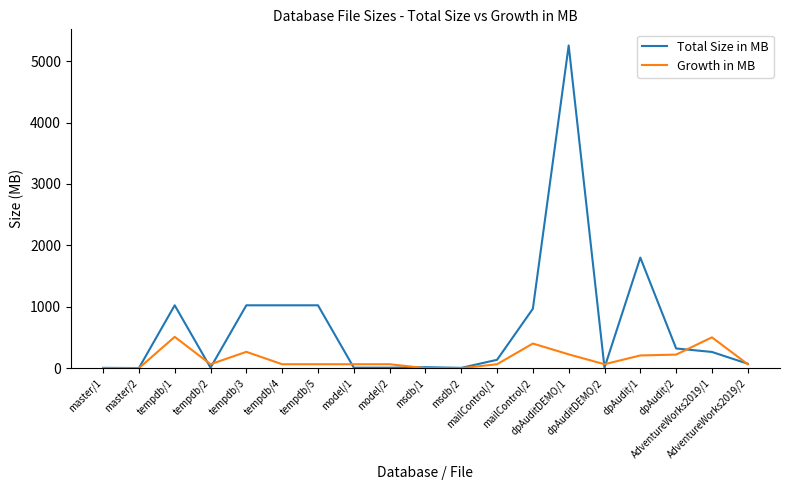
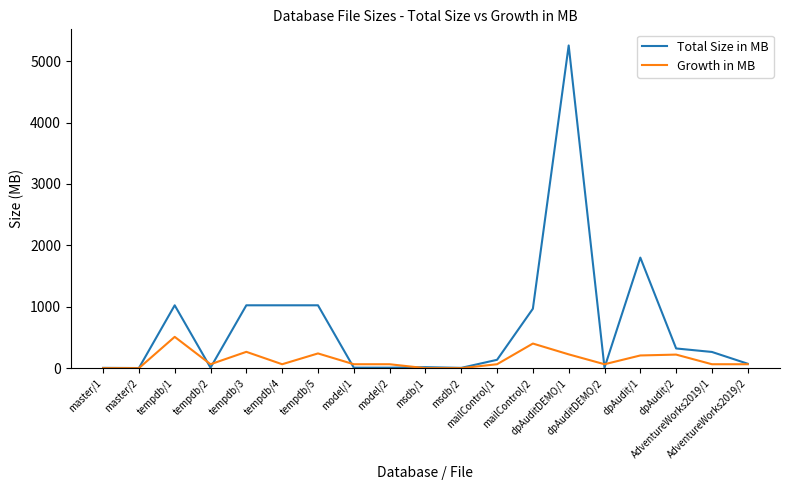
  {
    "Total Size in MB": {
      "tempdb/1": 1000,
      "tempdb/2": 0,
      "tempdb/3": 1000,
      "tempdb/4": 1000,
      "tempdb/5": 1000,
      "model/1": 0,
      "model/2": 0,
      "mailControl/1": 100,
      "mailControl/2": 1000,
      "dpAuditDEMO/1": 5300,
      "dpAuditDEMO/2": 0,
      "dpAudit/1": 1800,
      "dpAudit/2": 300,
      "AdventureWorks2019/1": 300
    },
    "Growth in MB": {
      "tempdb/1": 500,
      "tempdb/2": 100,
      "tempdb/3": 300,
      "tempdb/4": 100,
-     "tempdb/5": 100,
+     "tempdb/5": 200,
      "model/1": 100,
      "model/2": 100,
      "mailControl/1": 100,
      "mailControl/2": 400,
      "dpAuditDEMO/1": 200,
      "dpAuditDEMO/2": 100,
      "dpAudit/1": 200,
      "dpAudit/2": 200,
-     "AdventureWorks2019/1": 500
+     "AdventureWorks2019/1": 100
    }
  }
